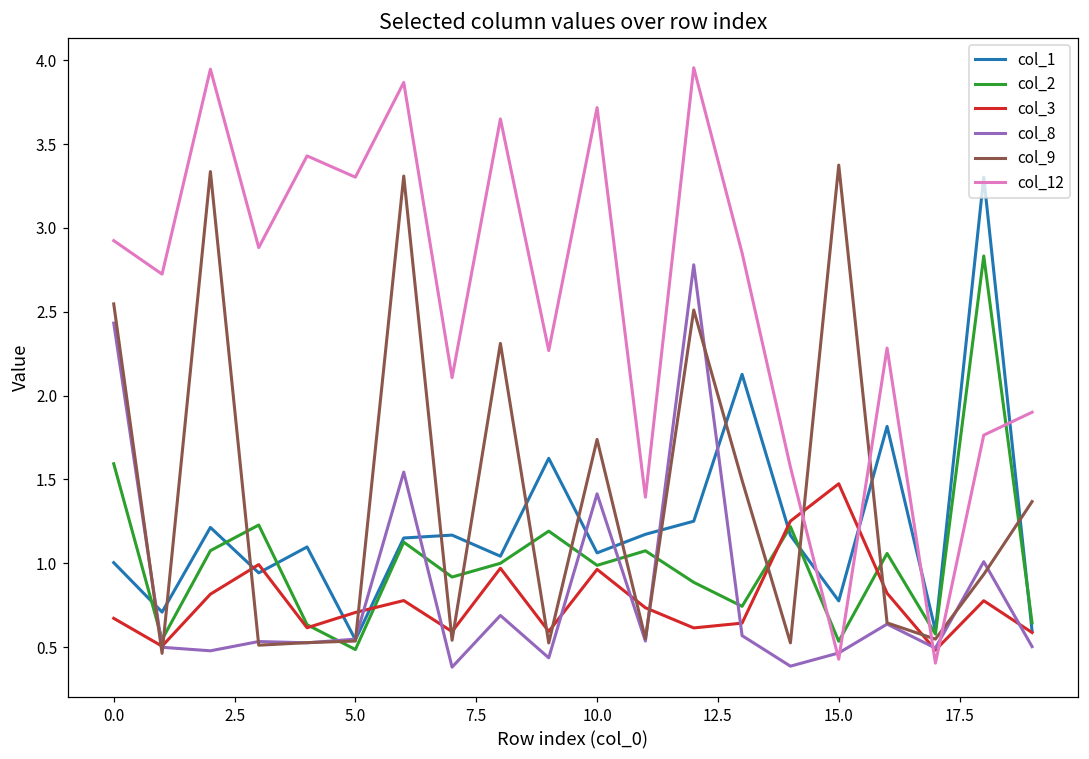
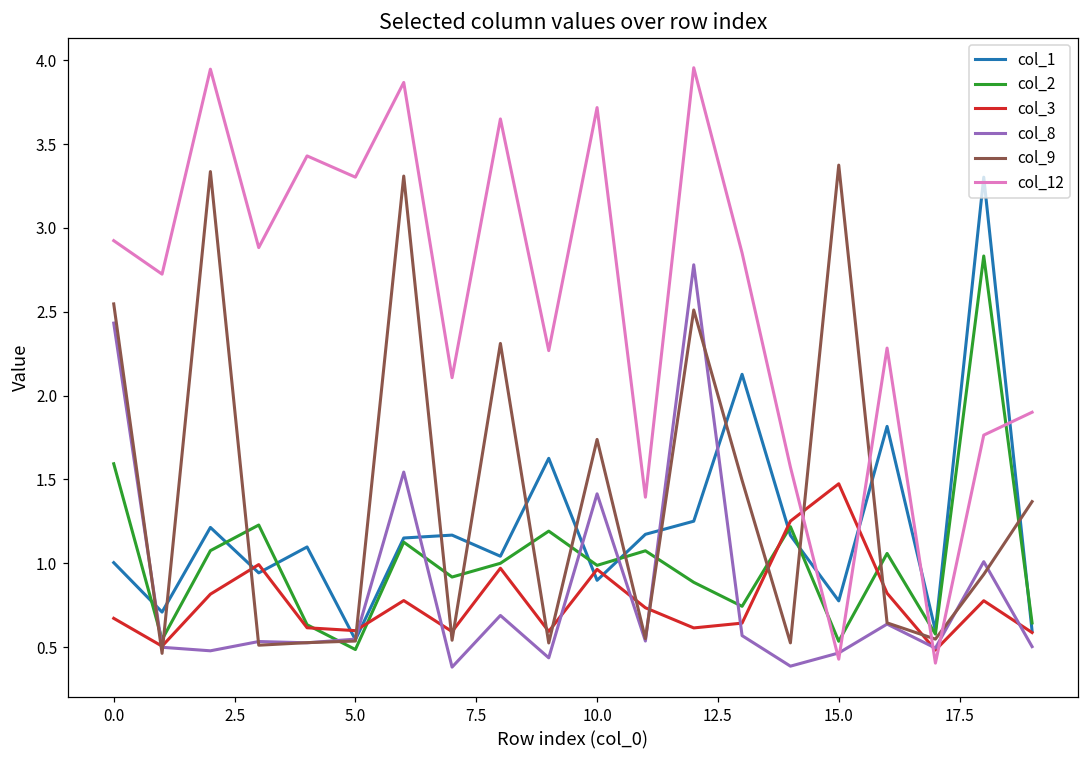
  {
    "col_1": {
      "0.0": 1.00,
-     "10.0": 1.06,
+     "10.0": 0.90,
      "15.0": 0.78
    },
    "col_2": {
      "0.0": 1.59,
      "5.0": 0.48,
      "10.0": 0.99,
      "15.0": 0.53
    },
    "col_3": {
      "0.0": 0.67,
-     "5.0": 0.71,
+     "5.0": 0.60,
      "10.0": 0.96,
      "15.0": 1.47
    },
    "col_8": {
      "0.0": 2.43,
      "10.0": 1.41,
      "15.0": 0.46
    },
    "col_9": {
      "0.0": 2.55,
      "10.0": 1.74,
      "15.0": 3.38
    },
    "col_12": {
      "0.0": 2.92,
      "5.0": 3.30,
      "10.0": 3.72,
      "15.0": 0.43
    }
  }
